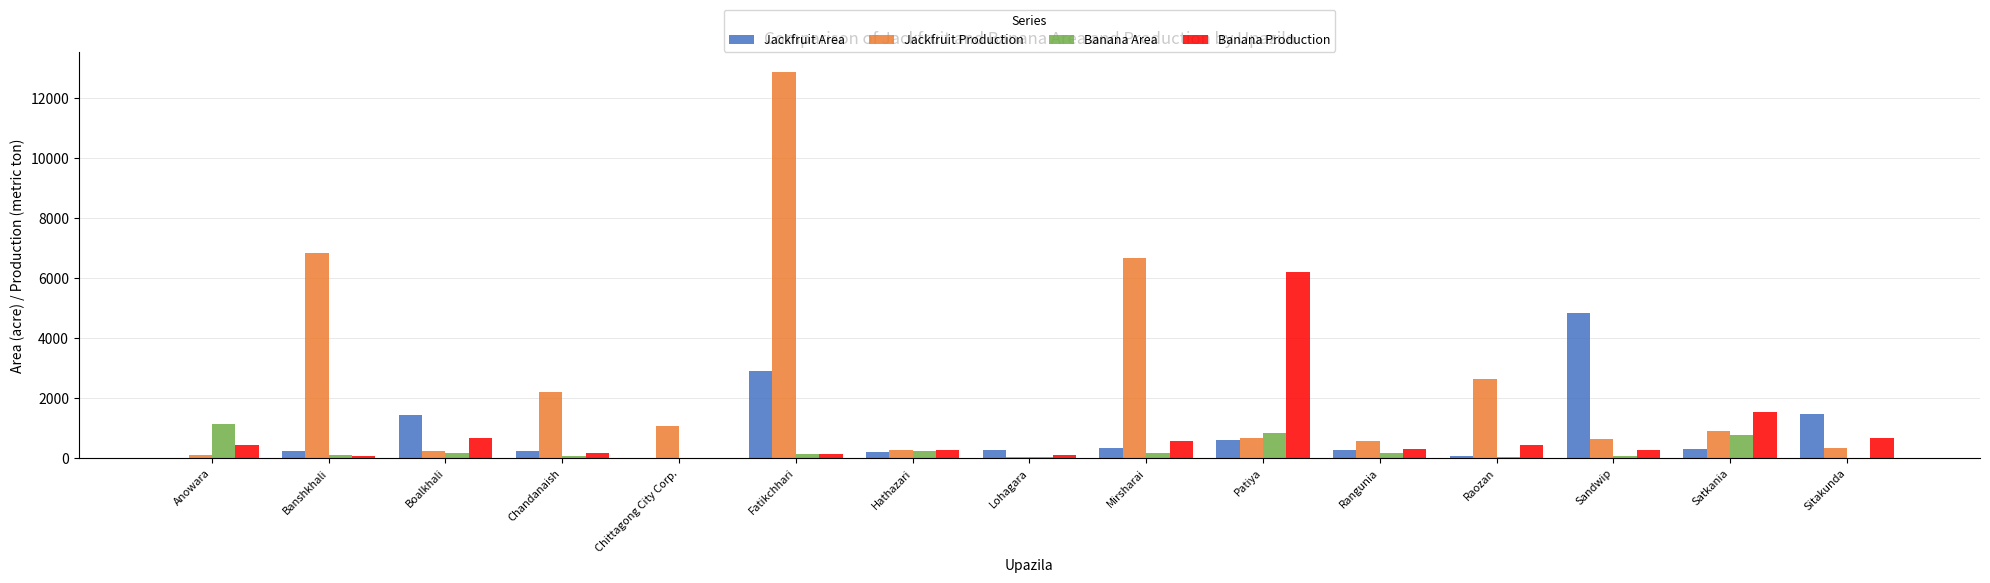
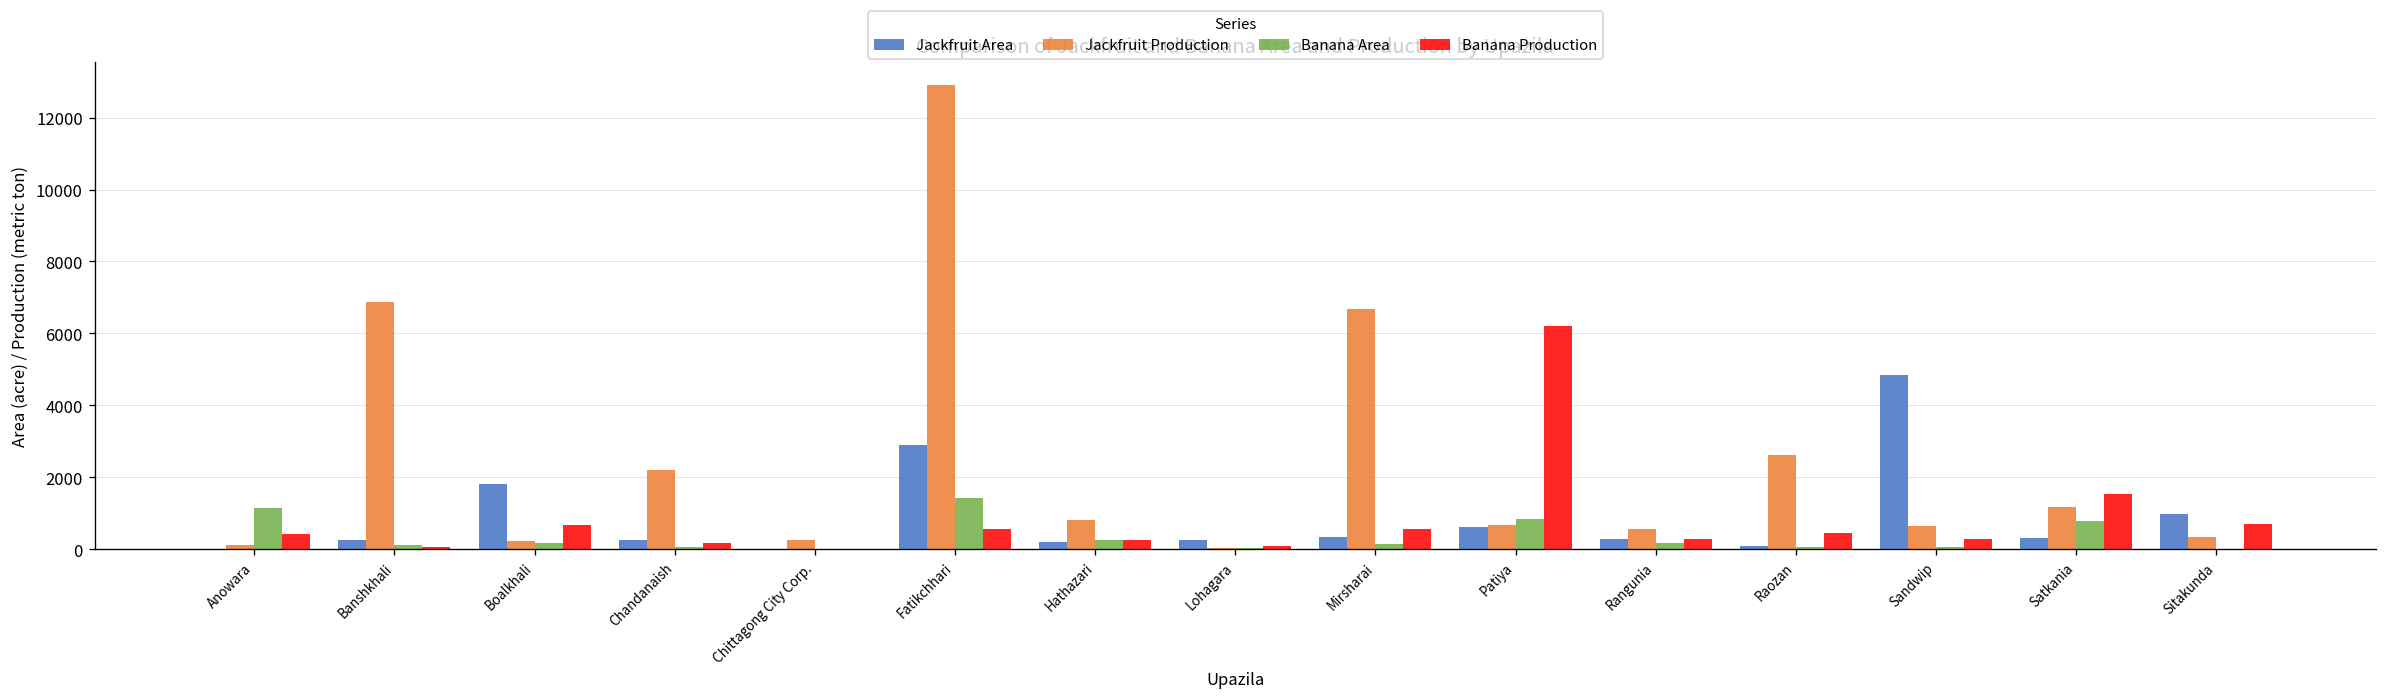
  {
    "Jackfruit Area": {
      "Banshkhali": 200,
-     "Boalkhali": 1400,
+     "Boalkhali": 1800,
      "Chandanaish": 200,
      "Fatikchhari": 2900,
      "Hathazari": 200,
      "Lohagara": 300,
      "Mirsharai": 300,
      "Patiya": 600,
      "Rangunia": 300,
      "Raozan": 100,
      "Sandwip": 4800,
      "Satkania": 300,
-     "Sitakunda": 1500
+     "Sitakunda": 1000
    },
    "Jackfruit Production": {
      "Anowara": 100,
      "Banshkhali": 6900,
      "Boalkhali": 200,
      "Chandanaish": 2200,
-     "Chittagong City Corp.": 1100,
+     "Chittagong City Corp.": 300,
      "Fatikchhari": 12900,
-     "Hathazari": 300,
+     "Hathazari": 800,
      "Mirsharai": 6700,
      "Patiya": 700,
      "Rangunia": 600,
      "Raozan": 2600,
      "Sandwip": 600,
-     "Satkania": 900,
+     "Satkania": 1200,
      "Sitakunda": 300
    },
    "Banana Area": {
      "Anowara": 1200,
      "Banshkhali": 100,
      "Boalkhali": 200,
      "Chittagong City Corp.": 0,
-     "Fatikchhari": 100,
+     "Fatikchhari": 1400,
      "Hathazari": 300,
      "Mirsharai": 200,
      "Patiya": 800,
      "Rangunia": 200,
      "Satkania": 800
    },
    "Banana Production": {
      "Anowara": 400,
      "Boalkhali": 700,
      "Chandanaish": 200,
      "Chittagong City Corp.": 0,
-     "Fatikchhari": 100,
+     "Fatikchhari": 600,
      "Hathazari": 300,
      "Lohagara": 100,
      "Mirsharai": 600,
      "Patiya": 6200,
      "Rangunia": 300,
      "Raozan": 400,
      "Sandwip": 300,
      "Satkania": 1500,
      "Sitakunda": 700
    }
  }
